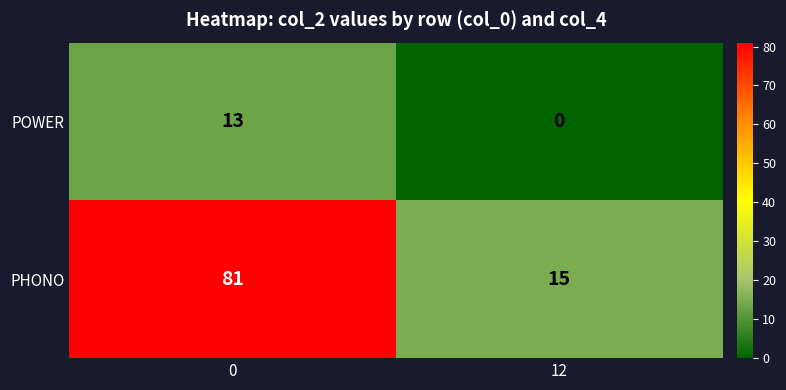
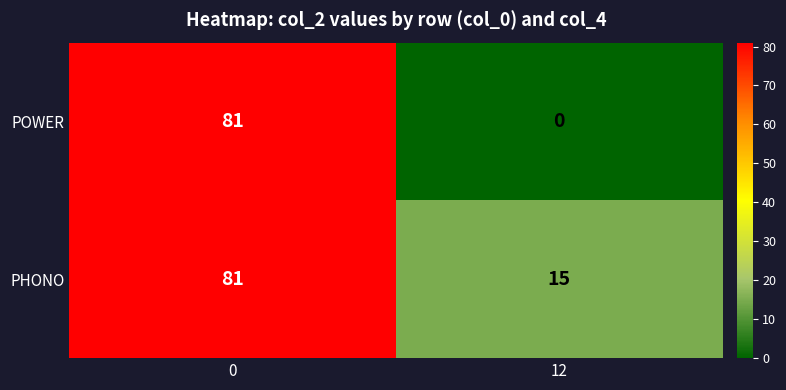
  {
    "POWER": {
-     "0": 13,
+     "0": 81,
      "12": 0
    },
    "PHONO": {
      "0": 81,
      "12": 15
    }
  }
